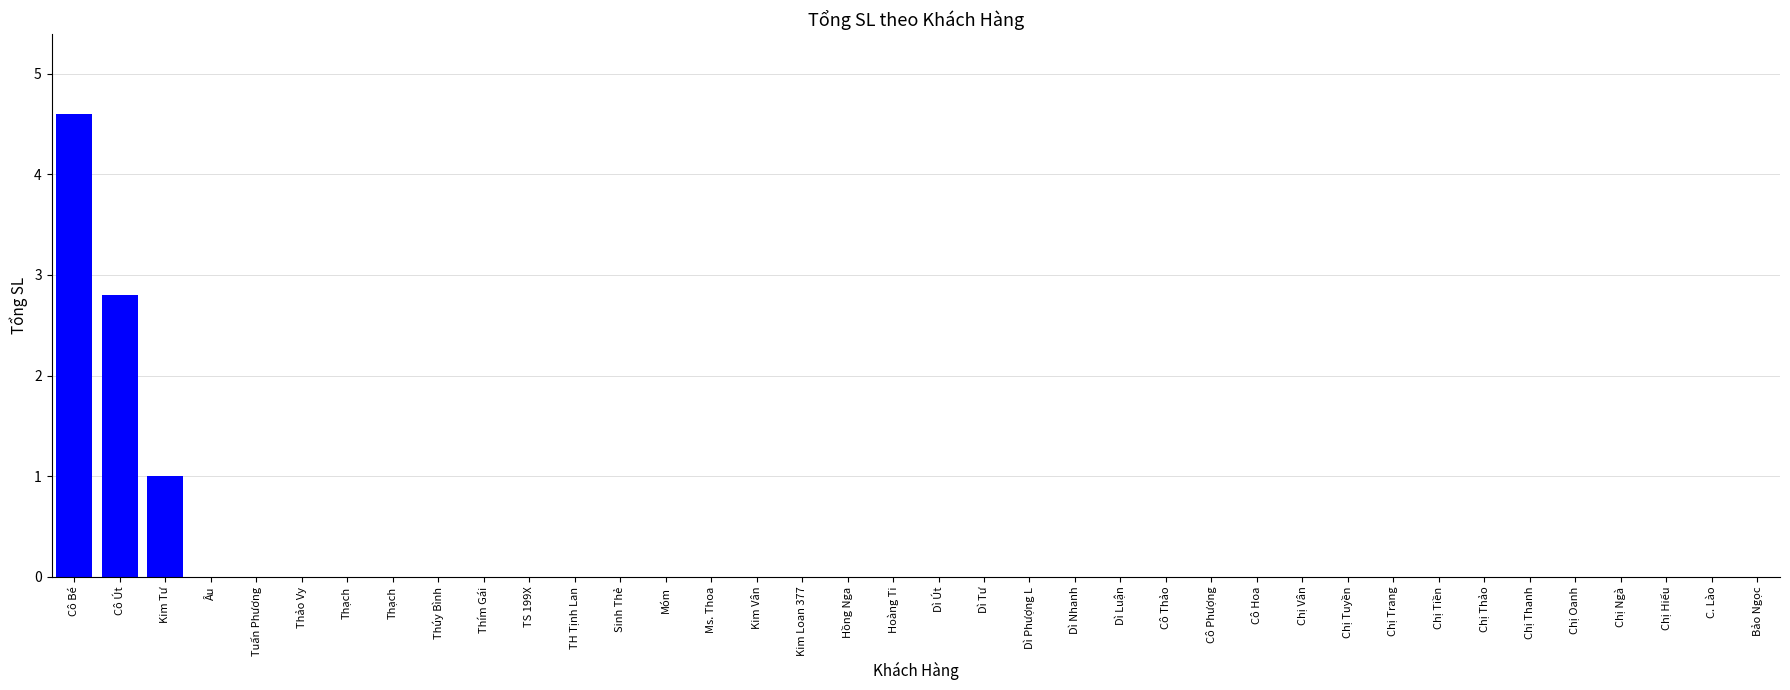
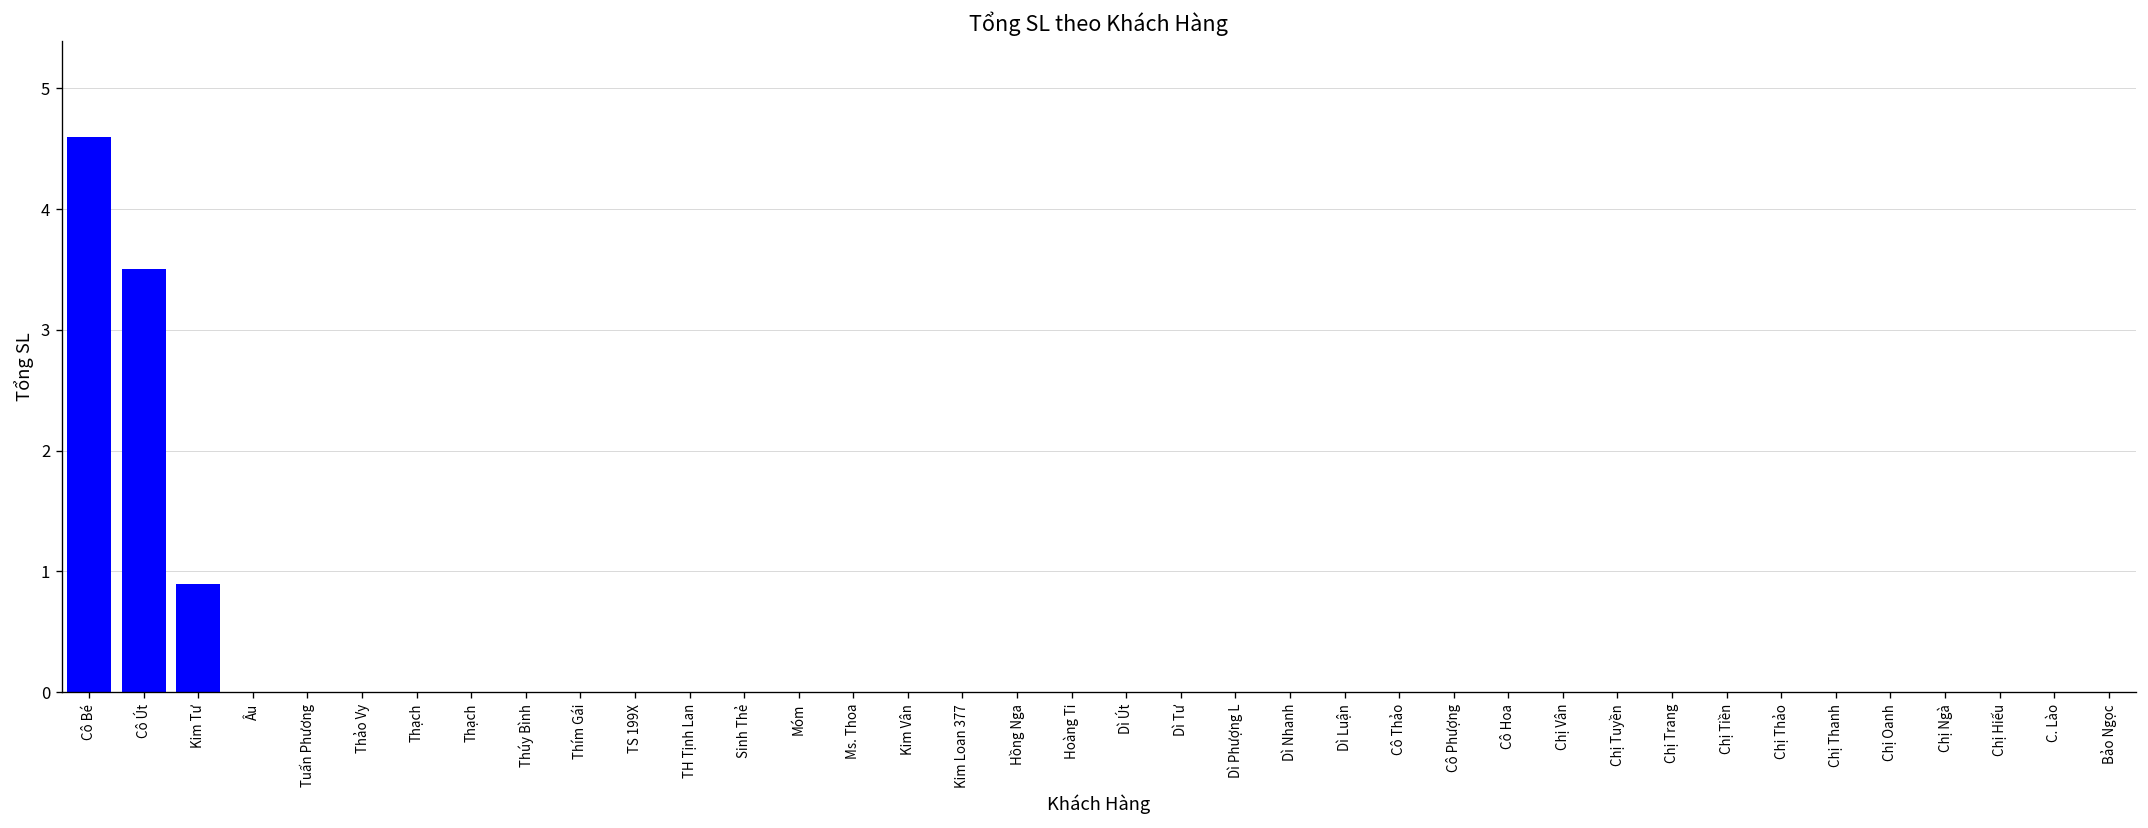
  {
    "Cô Bé": 4.6,
-   "Cô Út": 2.8,
-   "Kim Tư": 1.0,
+   "Cô Út": 3.5,
+   "Kim Tư": 0.9,
    "Âu": 0.0,
    "Tuấn Phương": 0.0,
    "Thảo Vy": 0.0,
    "Thúy Bình": 0.0,
    "Thím Gái": 0.0,
    "TS 199X": 0.0,
    "TH Tịnh Lan": 0.0,
    "Sinh Thẻ": 0.0,
    "Móm": 0.0,
    "Ms. Thoa": 0.0,
    "Kim Vân": 0.0,
    "Kim Loan 377": 0.0,
    "Hồng Nga": 0.0,
    "Hoàng Ti": 0.0,
    "Dì Út": 0.0,
    "Dì Tư": 0.0,
    "Dì Phượng L": 0.0,
    "Dì Nhanh": 0.0,
    "Dì Luận": 0.0,
    "Cô Thảo": 0.0,
    "Cô Phượng": 0.0,
    "Cô Hoa": 0.0,
    "Chị Vân": 0.0,
    "Chị Tuyền": 0.0,
    "Chị Trang": 0.0,
    "Chị Tiền": 0.0,
    "Chị Thảo": 0.0,
    "Chị Thanh": 0.0,
    "Chị Oanh": 0.0,
    "Chị Ngà": 0.0,
    "Chị Hiếu": 0.0,
    "C. Lào": 0.0,
    "Bảo Ngọc": 0.0
  }
